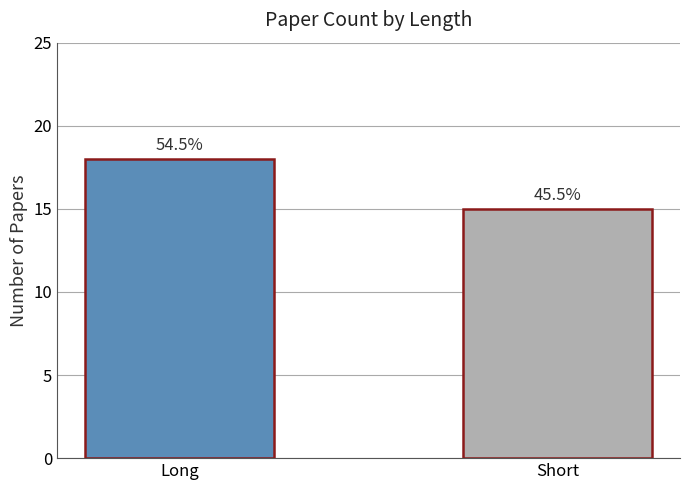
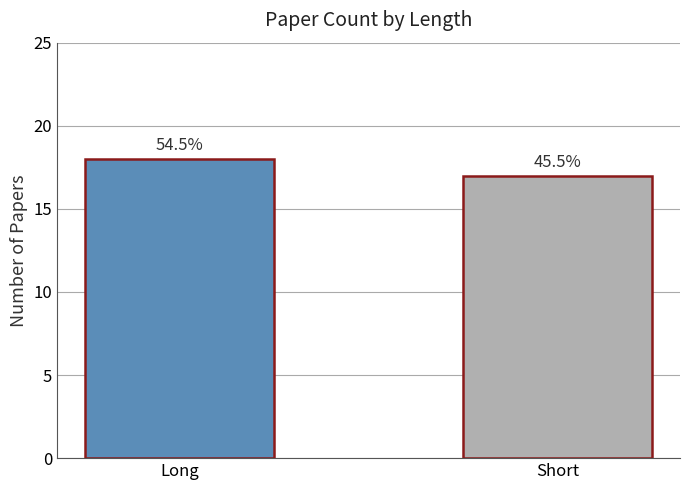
  {
-   "Short": 15
+   "Short": 17
  }
